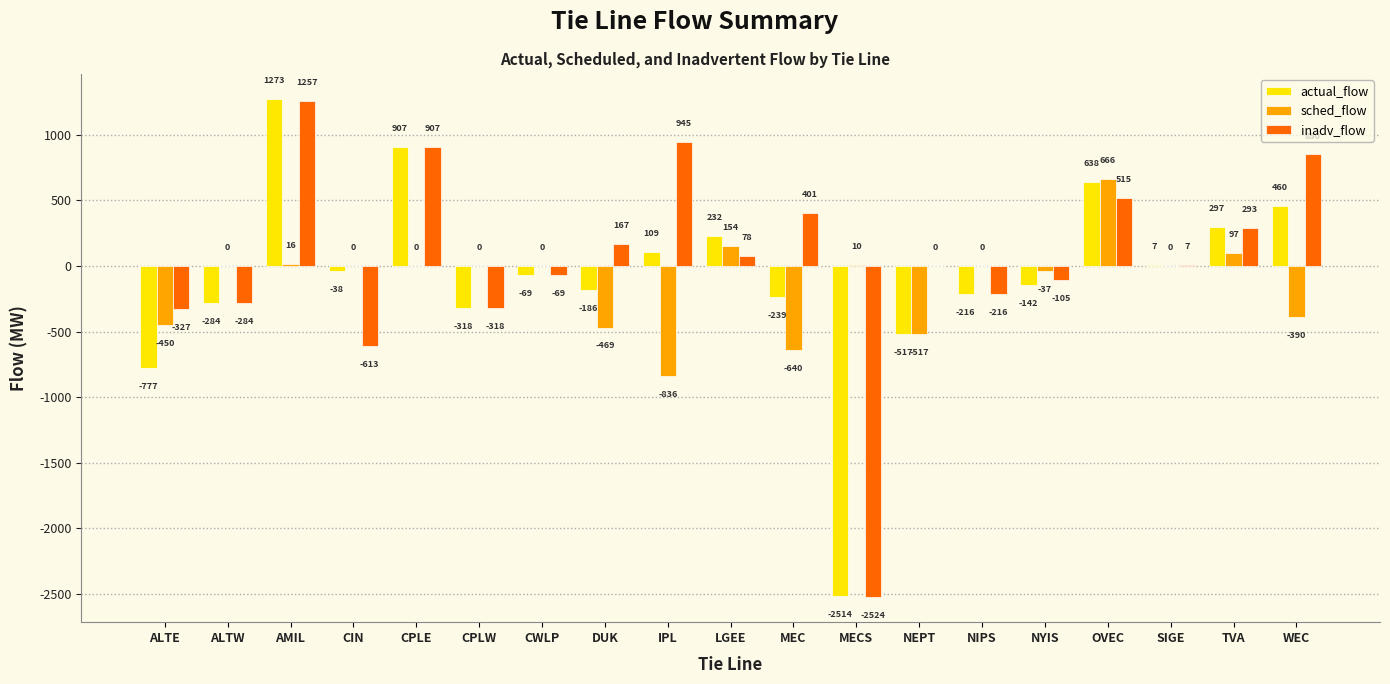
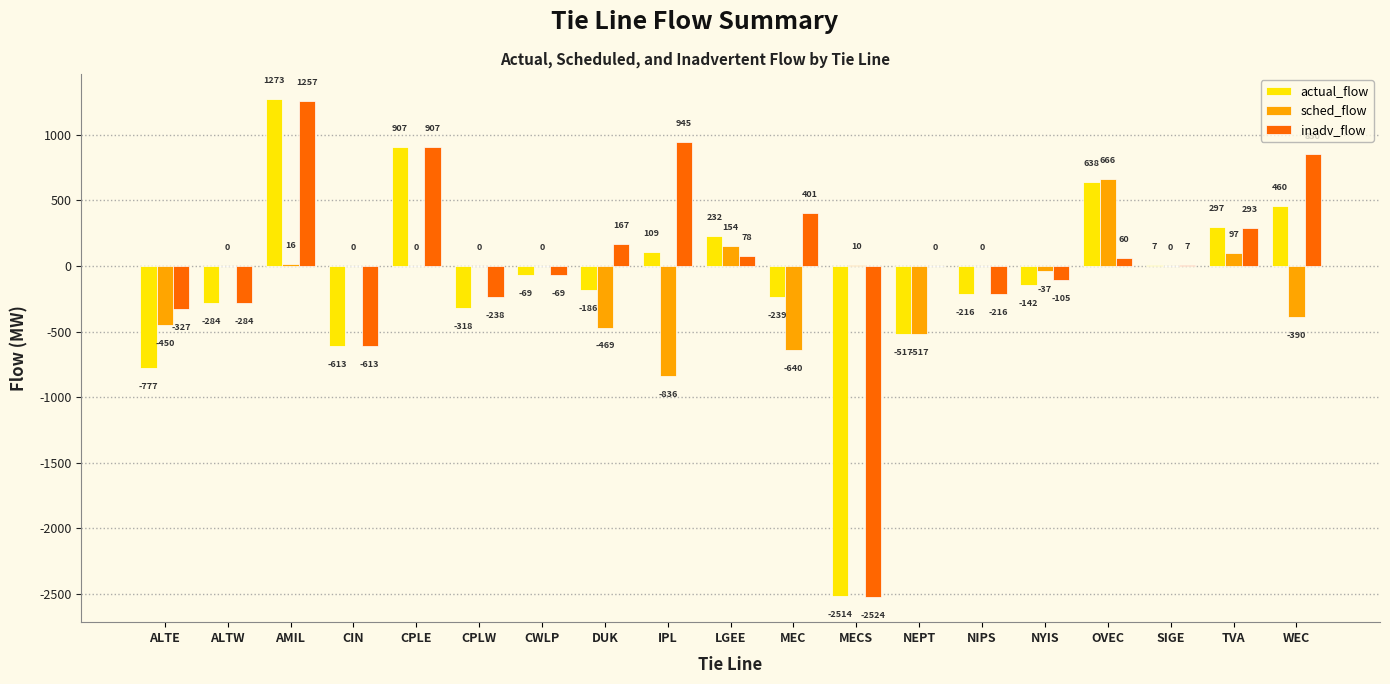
  {
    "actual_flow": {
      "ALTE": -777,
      "ALTW": -284,
      "AMIL": 1273,
-     "CIN": -38,
+     "CIN": -613,
      "CPLE": 907,
      "CPLW": -318,
      "CWLP": -69,
      "DUK": -186,
      "IPL": 109,
      "LGEE": 232,
      "MEC": -239,
      "MECS": -2514,
      "NIPS": -216,
      "NYIS": -142,
      "SIGE": 7,
      "TVA": 297,
      "WEC": 460
    },
    "sched_flow": {
      "ALTE": -450,
      "ALTW": 0,
      "AMIL": 16,
      "CIN": 0,
      "CPLE": 0,
      "CPLW": 0,
      "CWLP": 0,
      "DUK": -469,
      "IPL": -836,
      "LGEE": 154,
      "MEC": -640,
      "MECS": 10,
      "NIPS": 0,
      "NYIS": -37,
      "OVEC": 666,
      "SIGE": 0,
      "WEC": -390
    },
    "inadv_flow": {
      "ALTE": -327,
      "ALTW": -284,
      "AMIL": 1257,
      "CIN": -613,
      "CPLE": 907,
-     "CPLW": -318,
+     "CPLW": -238,
      "CWLP": -69,
      "DUK": 167,
      "IPL": 945,
      "LGEE": 78,
      "MEC": 401,
      "MECS": -2524,
      "NEPT": 0,
      "NIPS": -216,
      "NYIS": -105,
-     "OVEC": 515,
+     "OVEC": 60,
      "SIGE": 7,
      "TVA": 293
    }
  }
